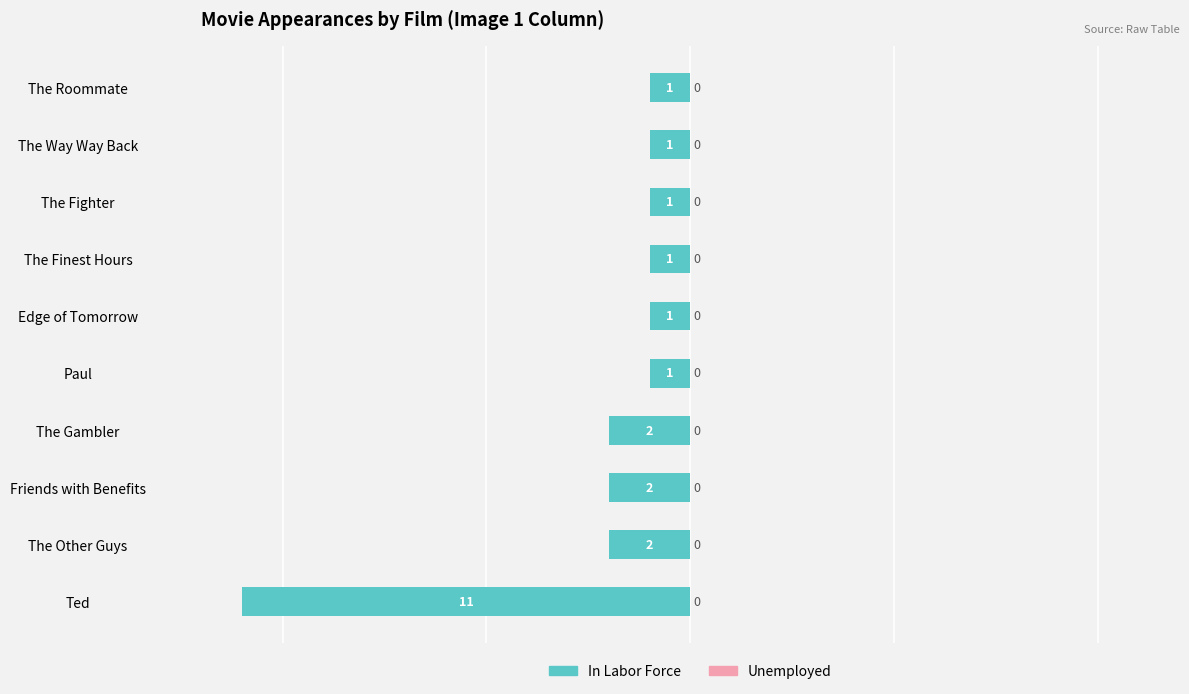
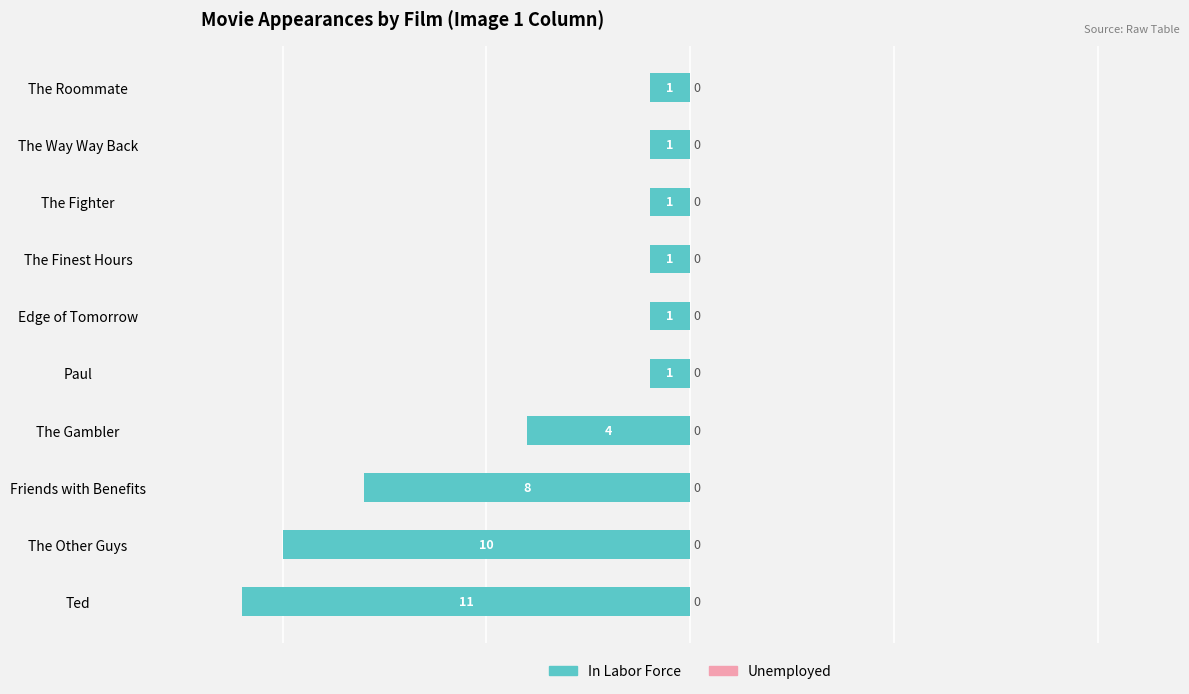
  {
    "In Labor Force": {
-     "The Gambler": 2,
-     "Friends with Benefits": 2,
-     "The Other Guys": 2
+     "The Gambler": 4,
+     "Friends with Benefits": 8,
+     "The Other Guys": 10
    },
    "Unemployed": {
      "The Roommate": 0,
      "The Way Way Back": 0,
      "The Fighter": 0,
      "The Finest Hours": 0,
      "Edge of Tomorrow": 0,
      "Paul": 0,
      "The Gambler": 0,
      "Friends with Benefits": 0,
      "The Other Guys": 0,
      "Ted": 0
    }
  }
